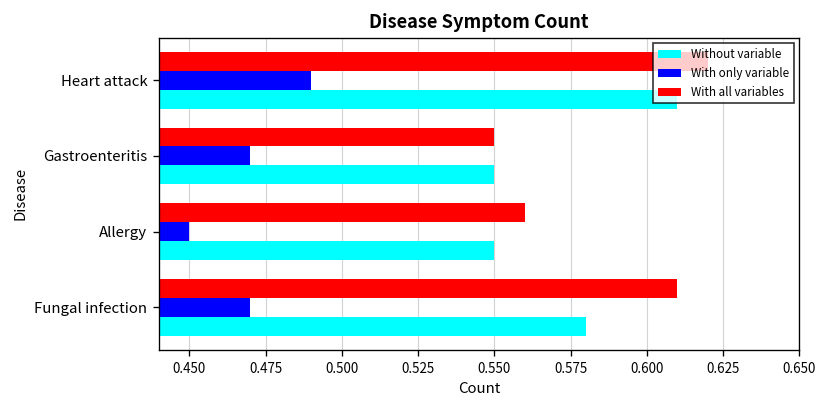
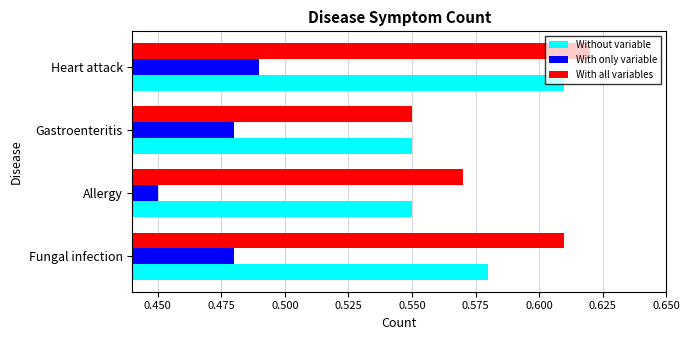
  {
    "Without variable": {
      "Gastroenteritis": 0.55,
      "Allergy": 0.55,
      "Fungal infection": 0.58
    },
    "With only variable": {
      "Heart attack": 0.49,
-     "Gastroenteritis": 0.47,
+     "Gastroenteritis": 0.48,
      "Allergy": 0.45,
-     "Fungal infection": 0.47
+     "Fungal infection": 0.48
    },
    "With all variables": {
      "Gastroenteritis": 0.55,
-     "Allergy": 0.56,
+     "Allergy": 0.57,
      "Fungal infection": 0.61
    }
  }
